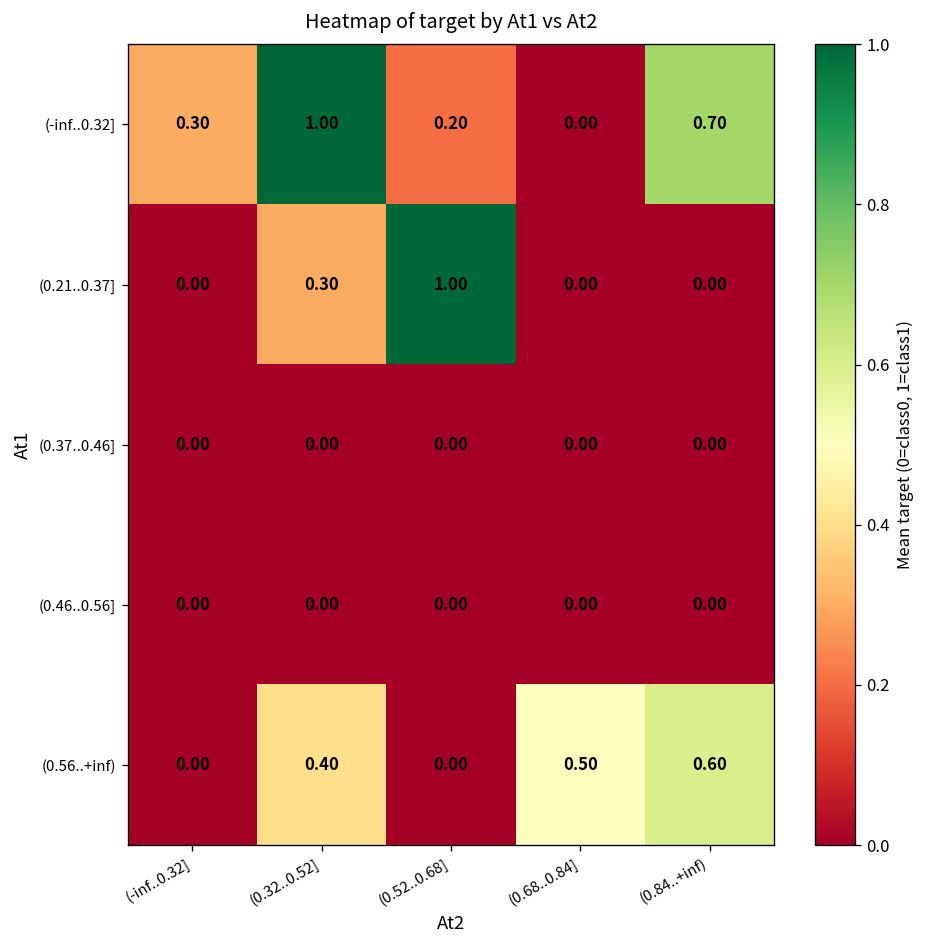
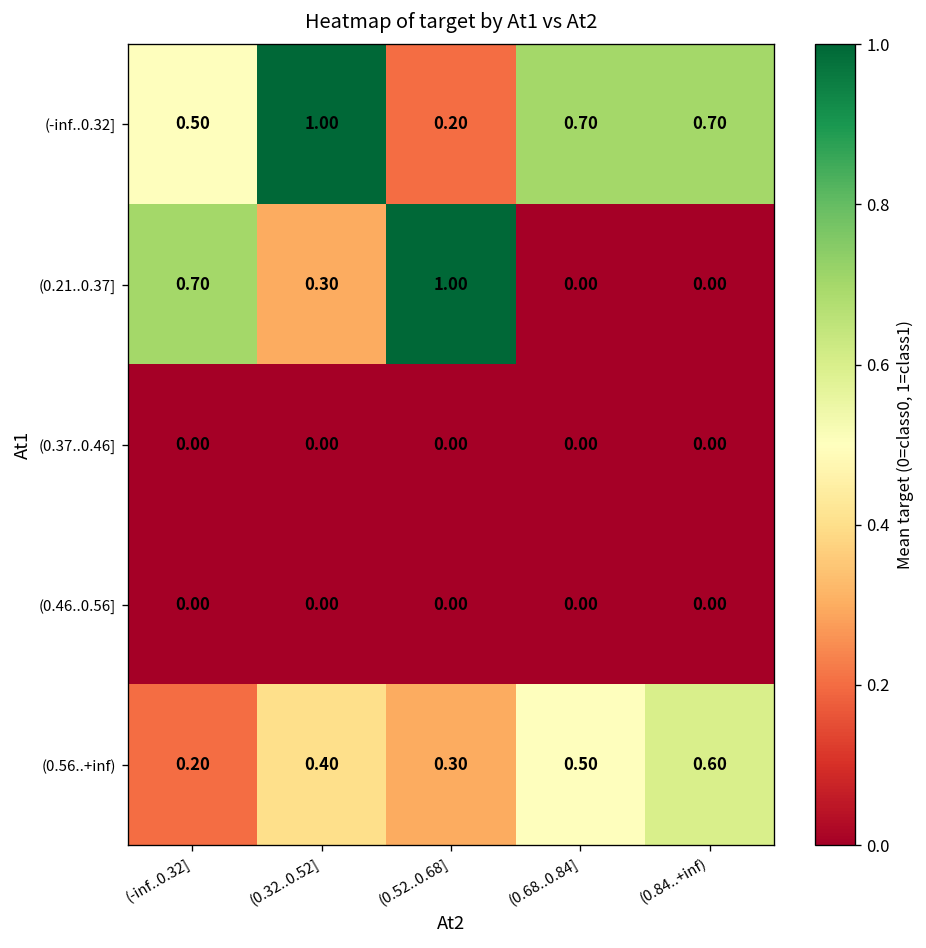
  {
    "(-inf..0.32]": {
-     "(-inf..0.32]": 0.30,
+     "(-inf..0.32]": 0.50,
      "(0.32..0.52]": 1.00,
      "(0.52..0.68]": 0.20,
-     "(0.68..0.84]": 0.00,
+     "(0.68..0.84]": 0.70,
      "(0.84..+inf)": 0.70
    },
    "(0.21..0.37]": {
-     "(-inf..0.32]": 0.00,
+     "(-inf..0.32]": 0.70,
      "(0.32..0.52]": 0.30,
      "(0.52..0.68]": 1.00,
      "(0.68..0.84]": 0.00,
      "(0.84..+inf)": 0.00
    },
    "(0.37..0.46]": {
      "(-inf..0.32]": 0.00,
      "(0.32..0.52]": 0.00,
      "(0.52..0.68]": 0.00,
      "(0.68..0.84]": 0.00,
      "(0.84..+inf)": 0.00
    },
    "(0.46..0.56]": {
      "(-inf..0.32]": 0.00,
      "(0.32..0.52]": 0.00,
      "(0.52..0.68]": 0.00,
      "(0.68..0.84]": 0.00,
      "(0.84..+inf)": 0.00
    },
    "(0.56..+inf)": {
-     "(-inf..0.32]": 0.00,
+     "(-inf..0.32]": 0.20,
      "(0.32..0.52]": 0.40,
-     "(0.52..0.68]": 0.00,
+     "(0.52..0.68]": 0.30,
      "(0.68..0.84]": 0.50,
      "(0.84..+inf)": 0.60
    }
  }
